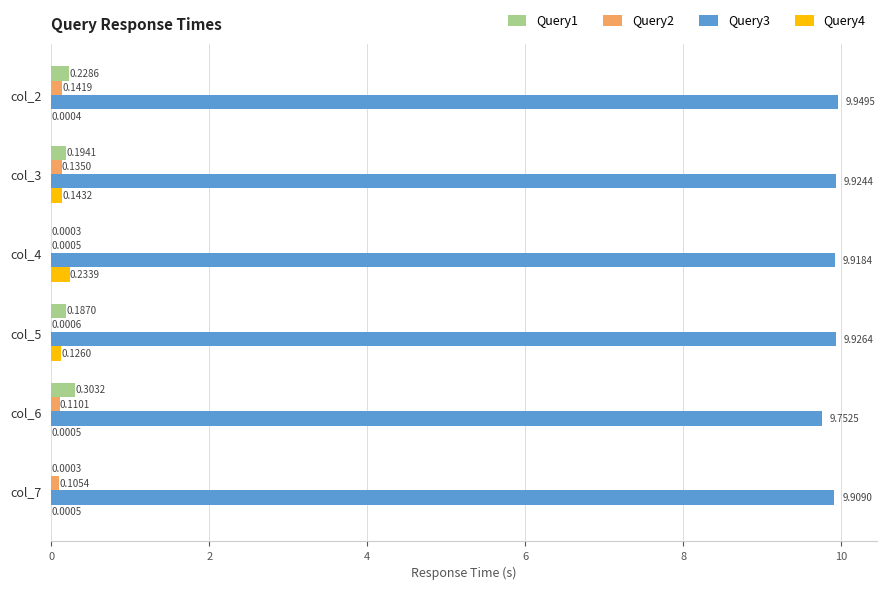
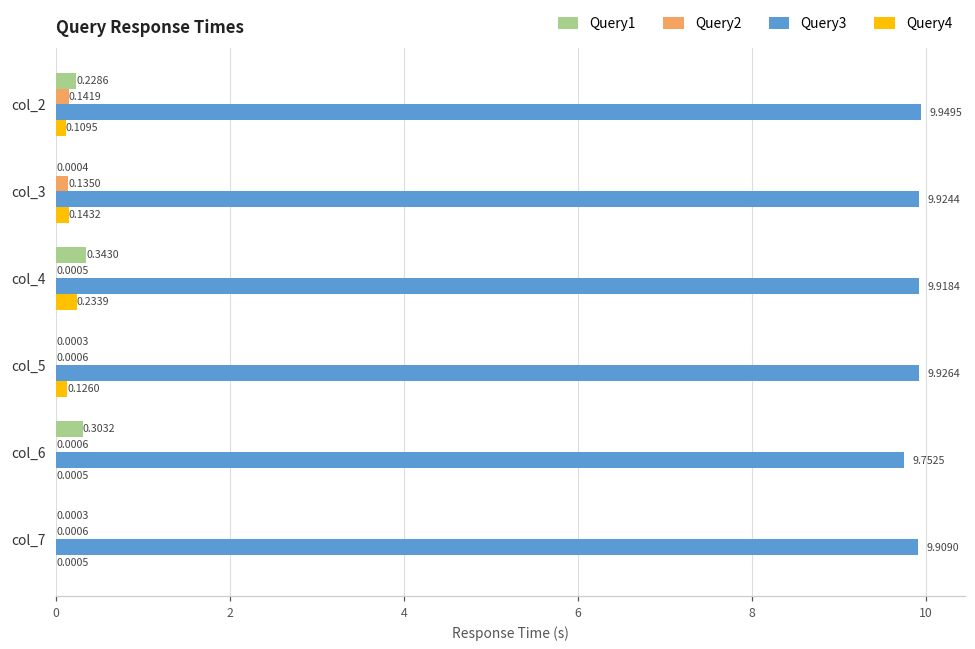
  {
    "Query1": {
      "col_2": 0.2286,
-     "col_3": 0.1941,
-     "col_4": 0.0003,
-     "col_5": 0.1870,
+     "col_3": 0.0004,
+     "col_4": 0.3430,
+     "col_5": 0.0003,
      "col_6": 0.3032,
      "col_7": 0.0003
    },
    "Query2": {
      "col_2": 0.1419,
      "col_3": 0.1350,
      "col_4": 0.0005,
      "col_5": 0.0006,
-     "col_6": 0.1101,
-     "col_7": 0.1054
+     "col_6": 0.0006,
+     "col_7": 0.0006
    },
    "Query3": {
      "col_2": 9.9495,
      "col_3": 9.9244,
      "col_4": 9.9184,
      "col_5": 9.9264,
      "col_6": 9.7525,
      "col_7": 9.9090
    },
    "Query4": {
-     "col_2": 0.0004,
+     "col_2": 0.1095,
      "col_3": 0.1432,
      "col_4": 0.2339,
      "col_5": 0.1260,
      "col_6": 0.0005,
      "col_7": 0.0005
    }
  }
